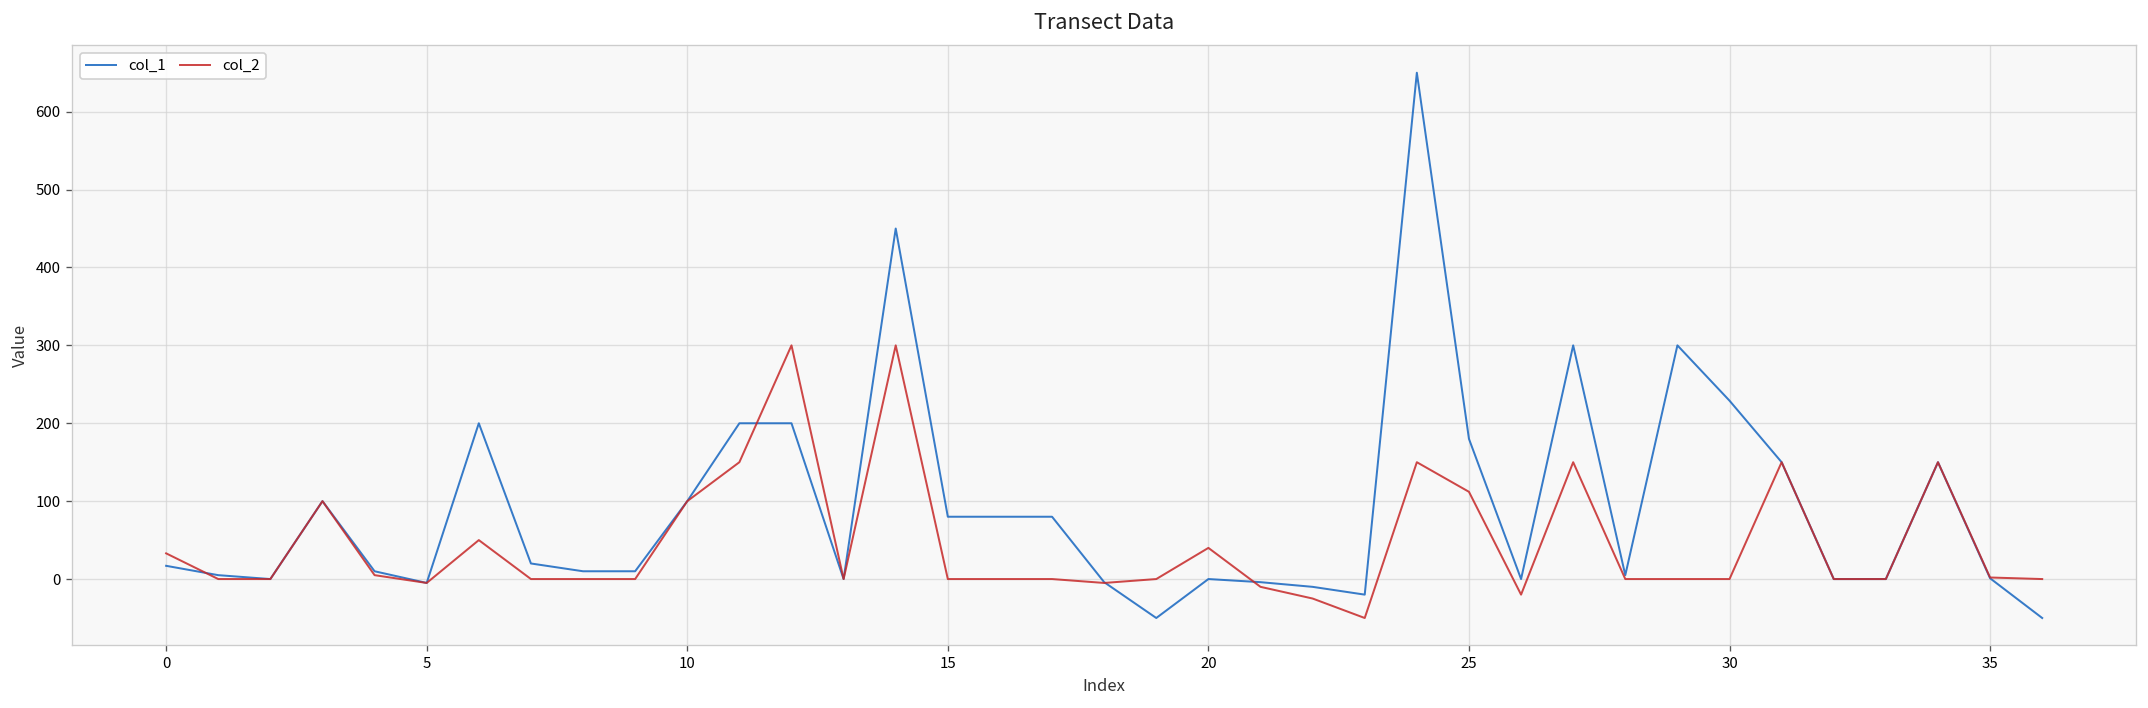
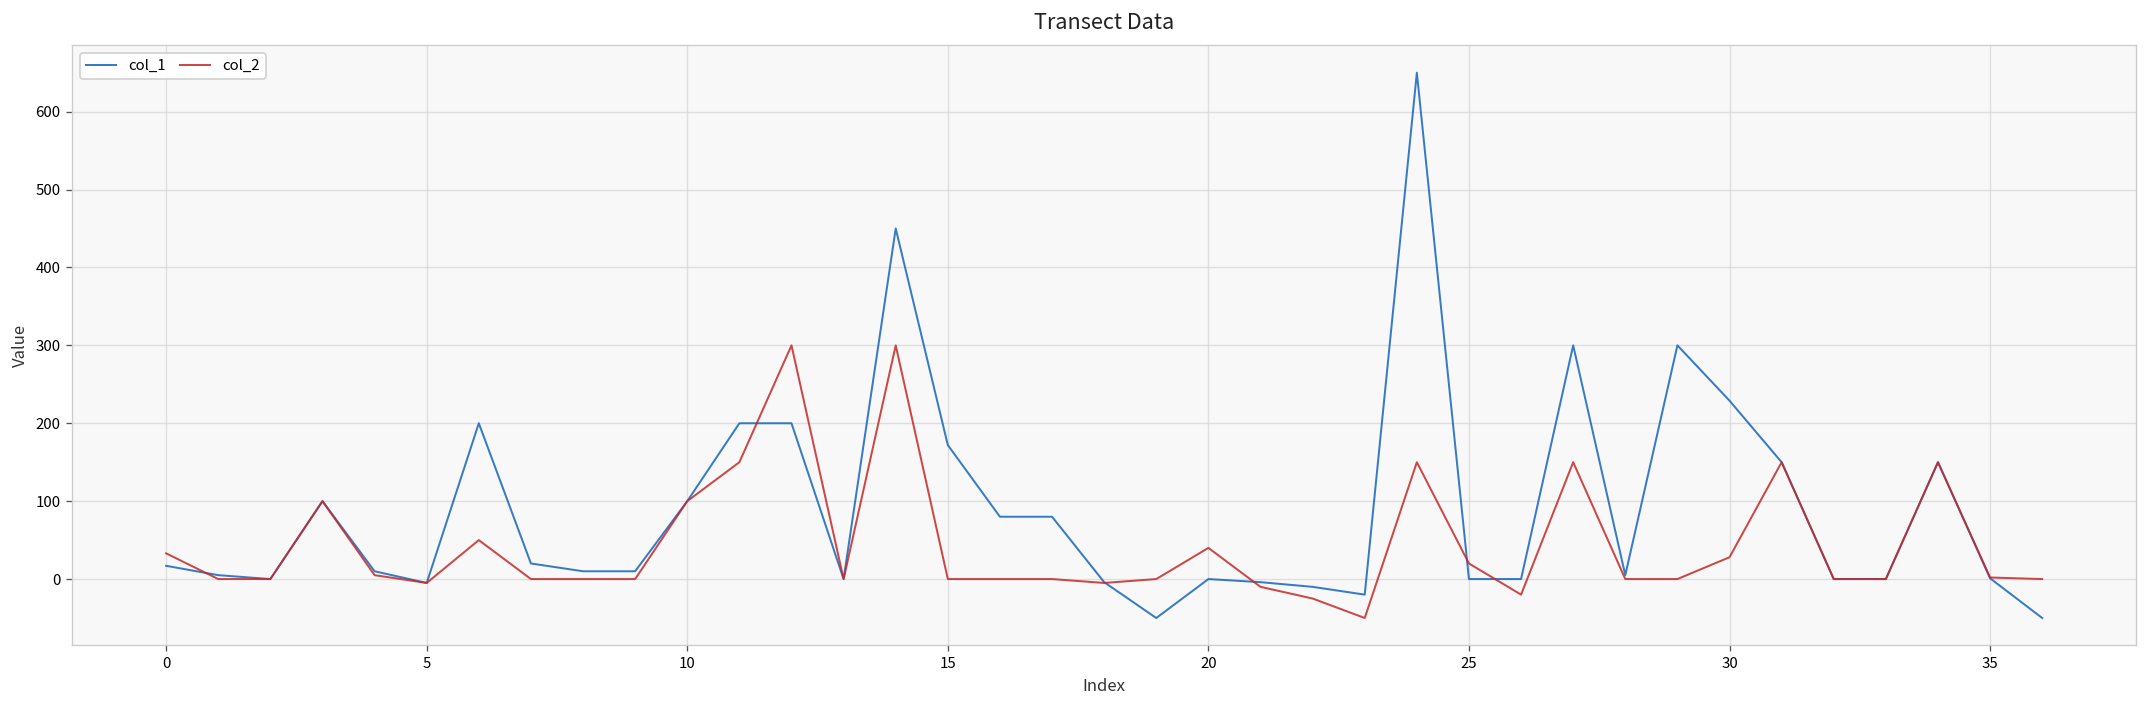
  {
    "col_1": {
      "0": 20,
-     "15": 80,
+     "15": 170,
      "20": 0,
-     "25": 180,
+     "25": 0,
      "30": 230
    },
    "col_2": {
      "0": 30,
      "15": 0,
      "20": 40,
-     "25": 110,
-     "30": 0
+     "25": 20,
+     "30": 30
    }
  }
